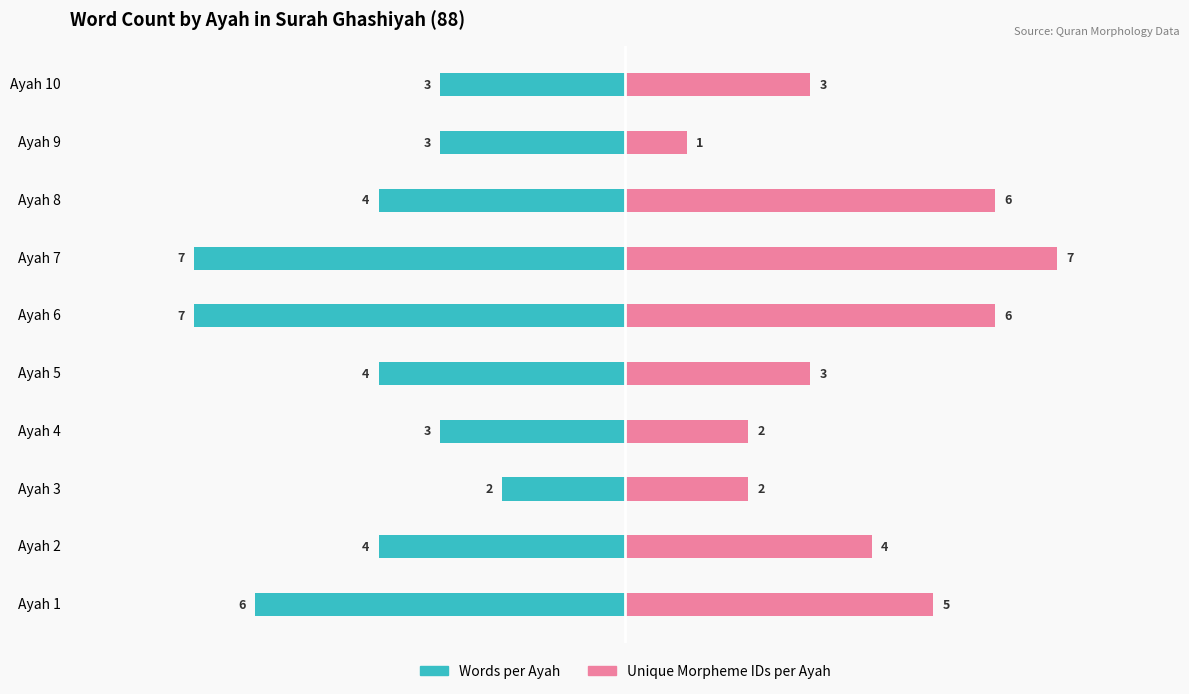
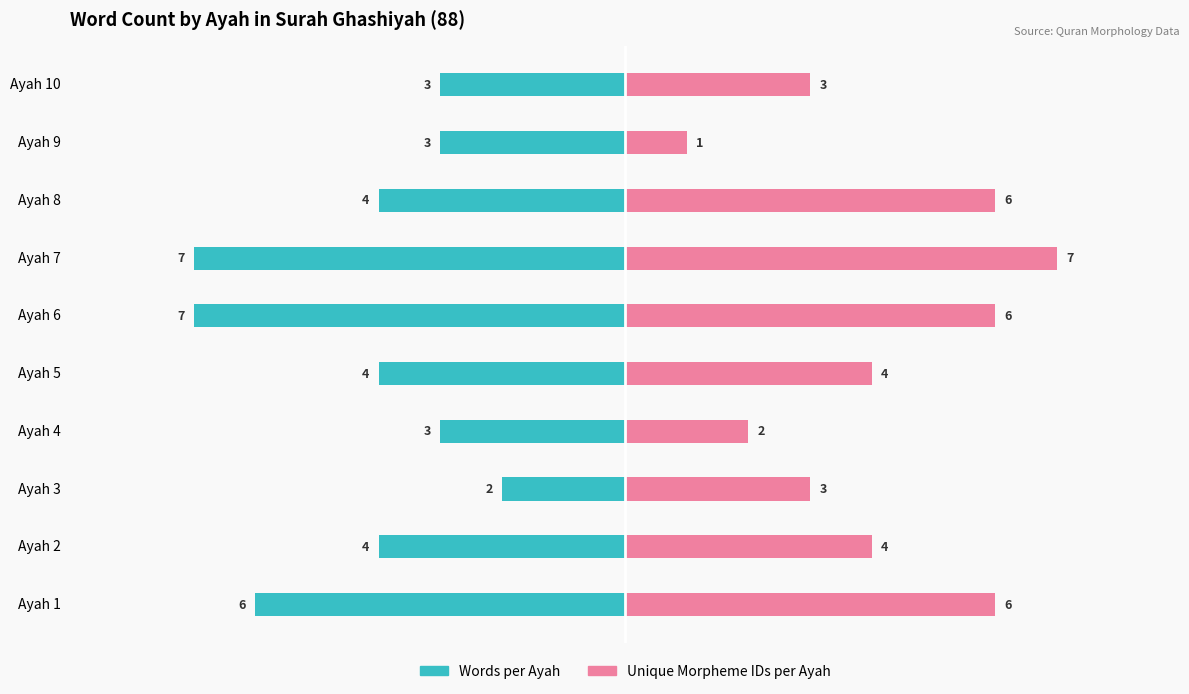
  {
    "Unique Morpheme IDs per Ayah": {
      "Ayah 10": 3,
      "Ayah 9": 1,
      "Ayah 8": 6,
      "Ayah 7": 7,
      "Ayah 6": 6,
-     "Ayah 5": 3,
+     "Ayah 5": 4,
      "Ayah 4": 2,
-     "Ayah 3": 2,
+     "Ayah 3": 3,
      "Ayah 2": 4,
-     "Ayah 1": 5
+     "Ayah 1": 6
    }
  }
